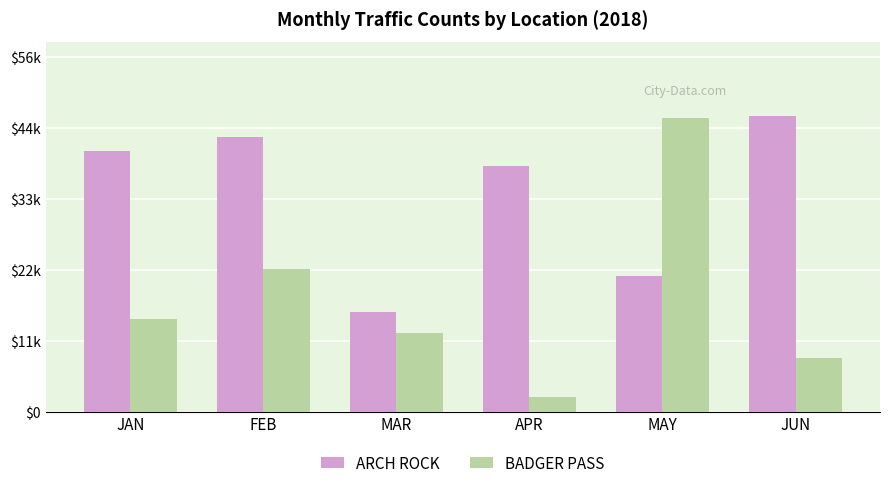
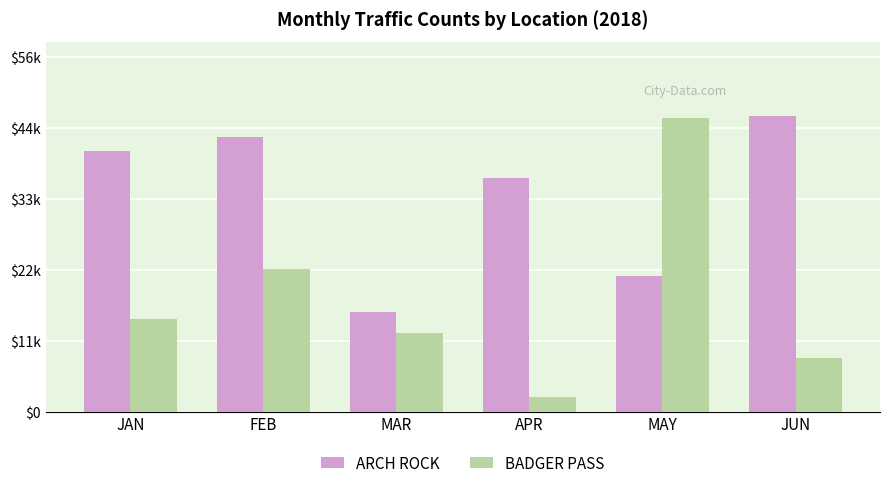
  {
    "ARCH ROCK": {
      "JAN": "$41000",
      "FEB": "$43000",
      "MAR": "$16000",
-     "APR": "$39000",
+     "APR": "$37000",
      "MAY": "$21000",
      "JUN": "$47000"
    },
    "BADGER PASS": {
      "JAN": "$15000",
      "FEB": "$23000",
      "MAR": "$12000",
      "APR": "$2000",
      "MAY": "$46000",
      "JUN": "$9000"
    }
  }
